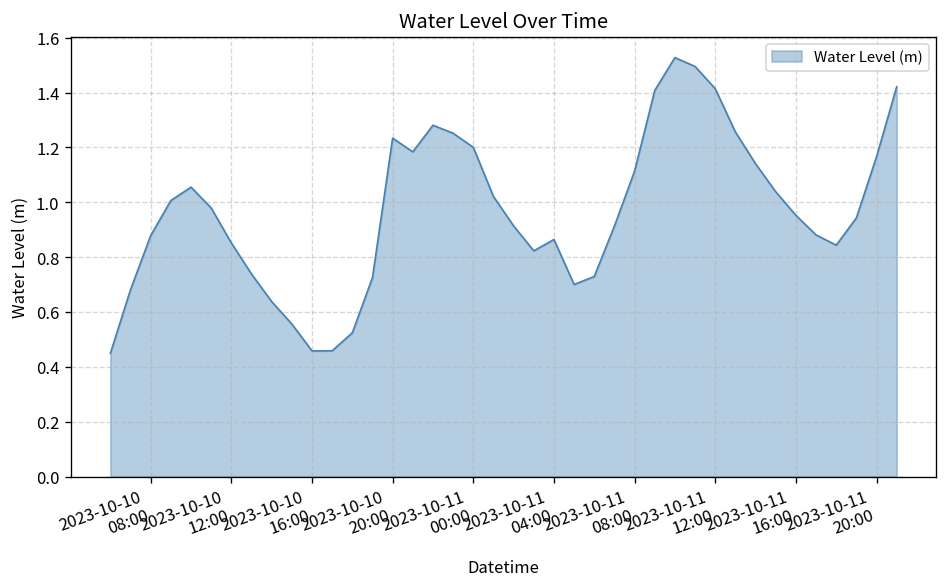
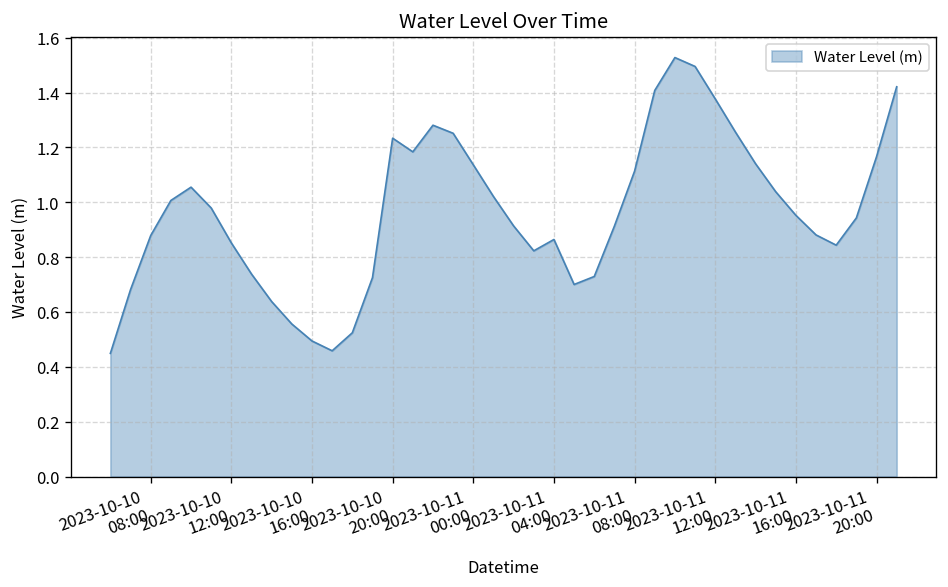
  {
    "2023-10-10 08:00": 0.88,
    "2023-10-10 12:00": 0.85,
-   "2023-10-10 16:00": 0.46,
+   "2023-10-10 16:00": 0.49,
    "2023-10-10 20:00": 1.23,
-   "2023-10-11 00:00": 1.20,
+   "2023-10-11 00:00": 1.14,
    "2023-10-11 04:00": 0.86,
    "2023-10-11 08:00": 1.11,
-   "2023-10-11 12:00": 1.41,
+   "2023-10-11 12:00": 1.38,
    "2023-10-11 16:00": 0.95,
    "2023-10-11 20:00": 1.17
  }
